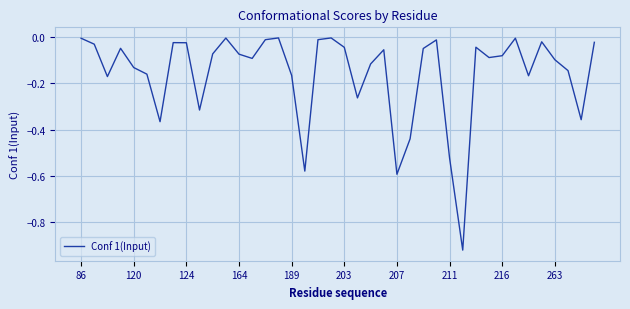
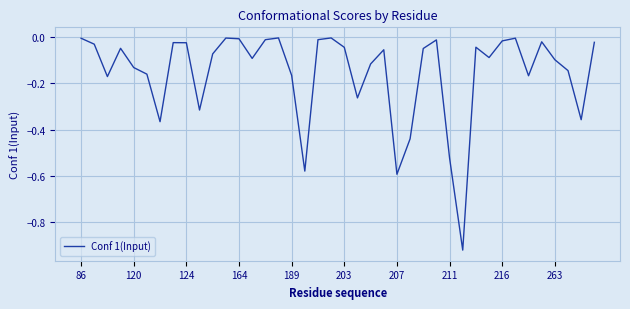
  {
    "86": 0.00,
    "120": -0.13,
    "124": -0.02,
-   "164": -0.07,
+   "164": -0.01,
    "189": -0.17,
    "203": -0.04,
    "207": -0.59,
    "211": -0.52,
-   "216": -0.08,
+   "216": -0.02,
    "263": -0.10
  }
